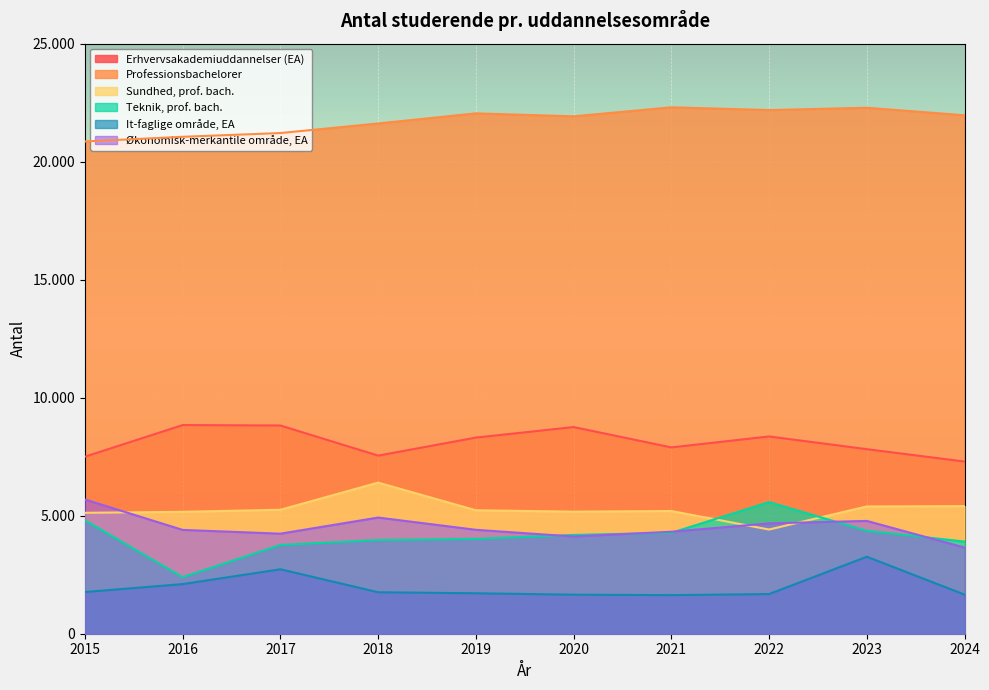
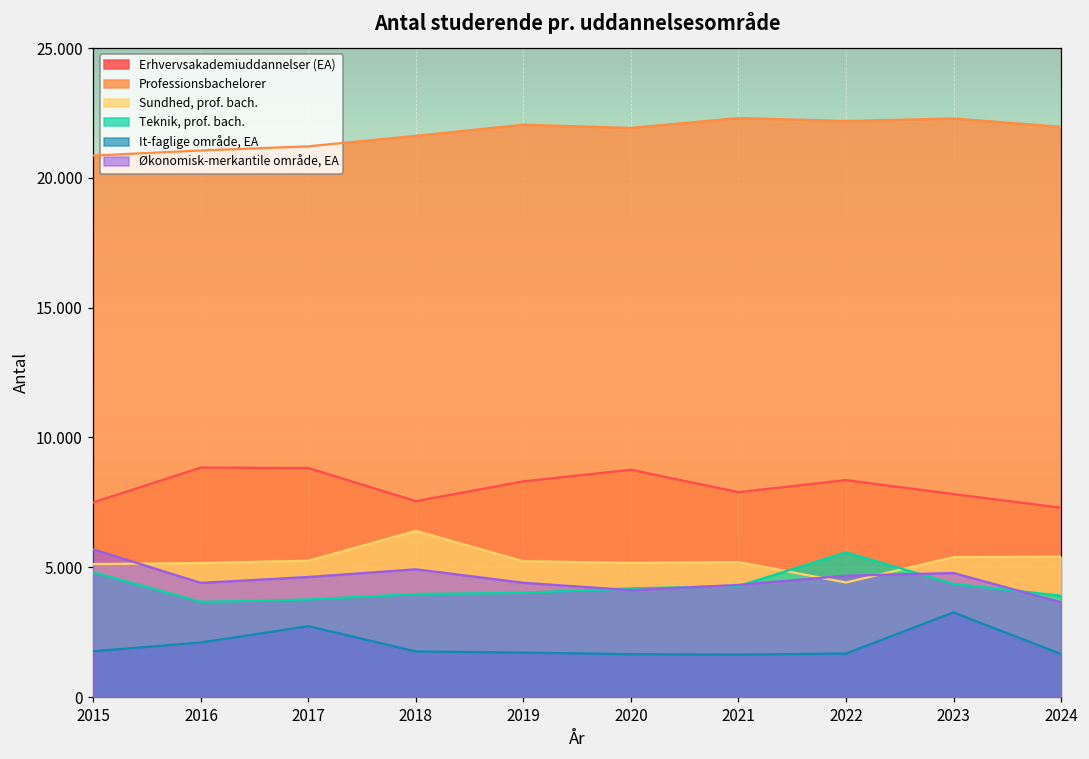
  {
    "Erhvervsakademiuddannelser (EA)": {
      "2015": 7.5,
      "2016": 8.8,
      "2017": 8.8,
      "2018": 7.5,
      "2019": 8.3,
      "2020": 8.8,
      "2021": 7.9,
      "2022": 8.4,
      "2023": 7.8,
      "2024": 7.3
    },
    "Professionsbachelorer": {
      "2015": 20.9,
      "2018": 21.6,
      "2019": 22.0,
      "2020": 21.9,
      "2021": 22.3,
      "2022": 22.2,
      "2023": 22.3,
      "2024": 22.0
    },
    "Sundhed, prof. bach.": {
      "2015": 5.1,
      "2016": 5.2,
      "2017": 5.3,
      "2018": 6.4,
      "2019": 5.2,
      "2020": 5.2,
      "2021": 5.2,
      "2022": 4.4,
      "2023": 5.4,
      "2024": 5.4
    },
    "Teknik, prof. bach.": {
      "2015": 4.8,
-     "2016": 2.4,
+     "2016": 3.7,
      "2017": 3.8,
      "2018": 4.0,
      "2019": 4.0,
      "2022": 5.6,
      "2023": 4.4,
      "2024": 3.9
    },
    "It-faglige område, EA": {
      "2015": 1.8,
      "2016": 2.1,
      "2017": 2.7,
      "2018": 1.8,
      "2019": 1.7,
      "2020": 1.7,
      "2021": 1.6,
      "2022": 1.7,
      "2023": 3.3,
      "2024": 1.7
    },
    "Økonomisk-merkantile område, EA": {
      "2015": 5.7,
      "2016": 4.4,
-     "2017": 4.2,
+     "2017": 4.6,
      "2018": 4.9,
      "2019": 4.4,
      "2022": 4.7,
      "2023": 4.8,
      "2024": 3.7
    }
  }
